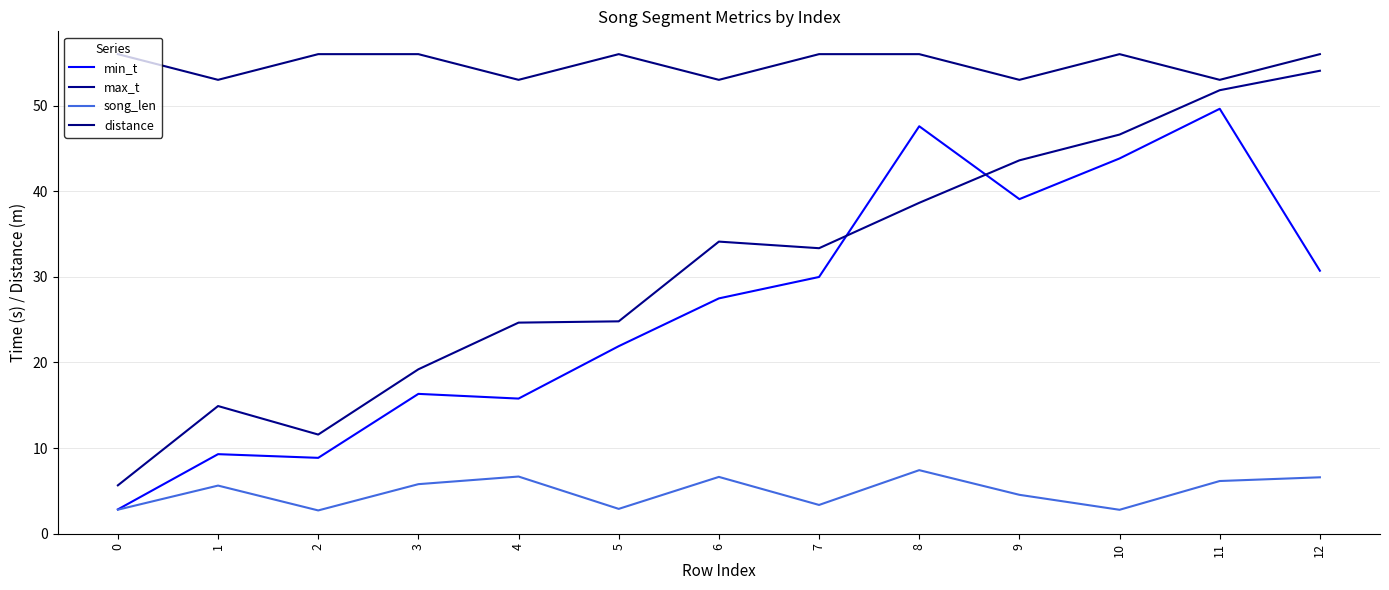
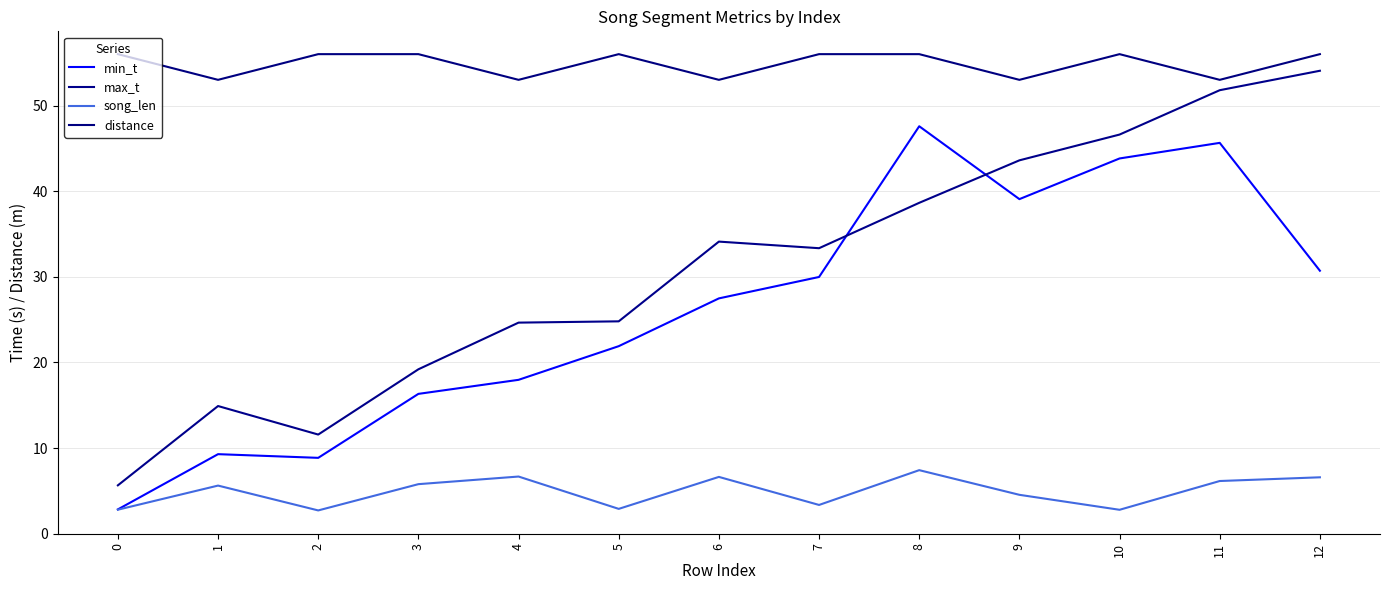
  {
    "min_t": {
      "1": 9,
      "2": 9,
      "3": 16,
-     "4": 16,
+     "4": 18,
      "5": 22,
      "6": 27,
      "7": 30,
      "8": 48,
      "9": 39,
      "10": 44,
-     "11": 50,
+     "11": 46,
      "12": 31
    },
    "song_len": {
      "1": 6,
      "2": 3,
      "3": 6,
      "4": 7,
      "5": 3,
      "6": 7,
      "7": 3,
      "8": 7,
      "9": 5,
      "10": 3,
      "11": 6,
      "12": 7
    }
  }
